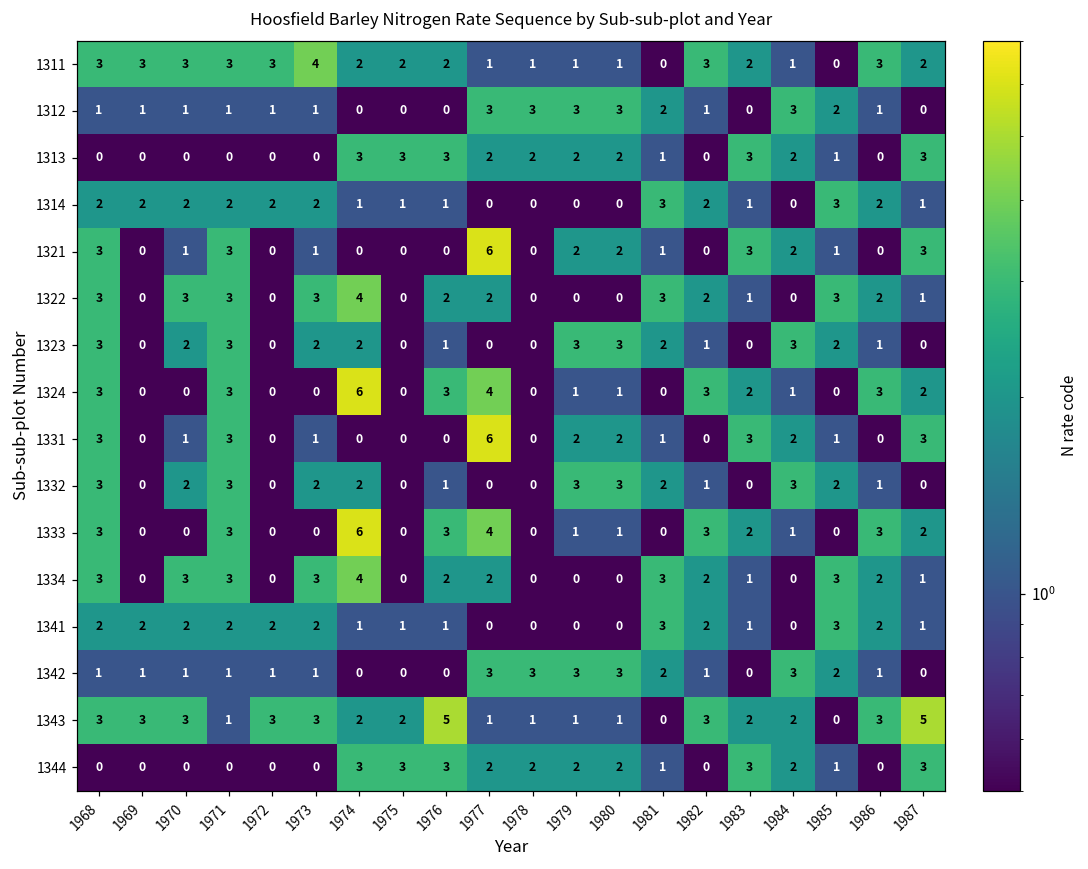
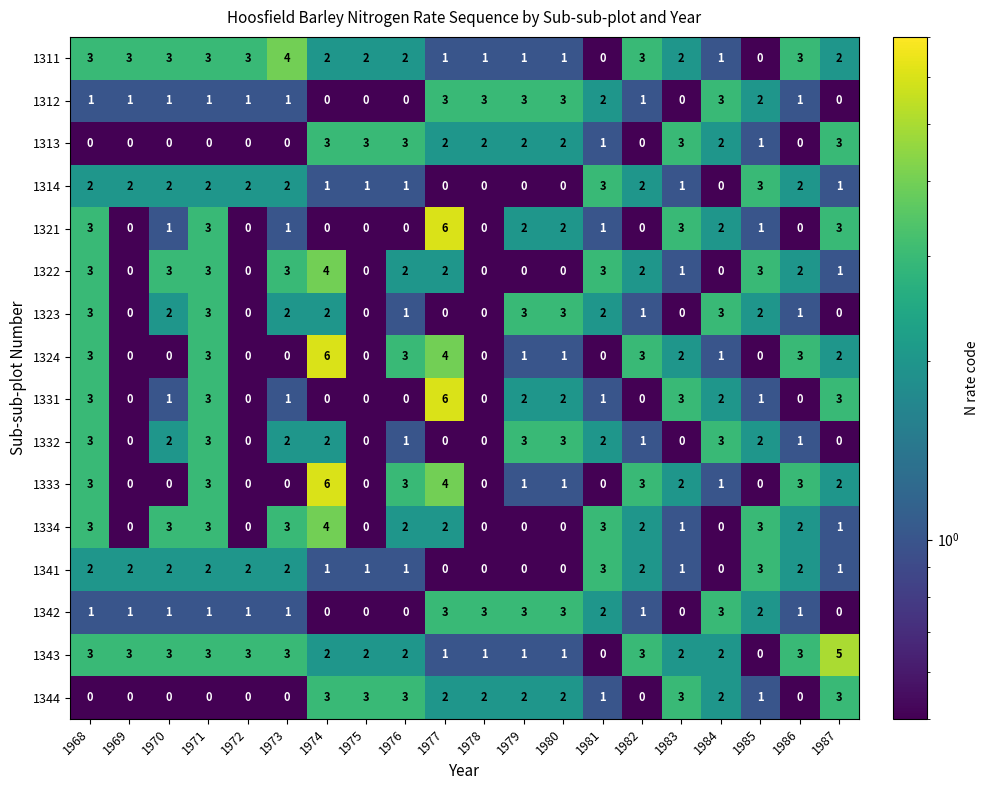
  {
    "1343": {
      "1968": 3,
      "1969": 3,
      "1970": 3,
-     "1971": 1,
+     "1971": 3,
      "1972": 3,
      "1973": 3,
      "1974": 2,
      "1975": 2,
-     "1976": 5,
+     "1976": 2,
      "1977": 1,
      "1978": 1,
      "1979": 1,
      "1980": 1,
      "1981": 0,
      "1982": 3,
      "1983": 2,
      "1984": 2,
      "1985": 0,
      "1986": 3,
      "1987": 5
    }
  }
